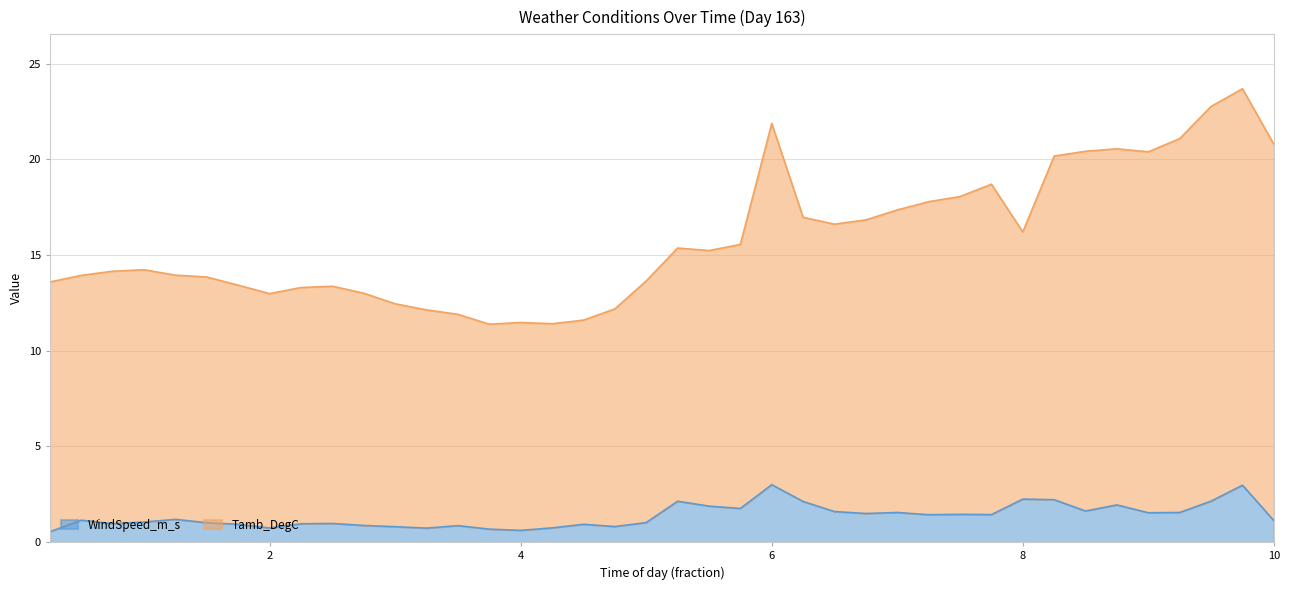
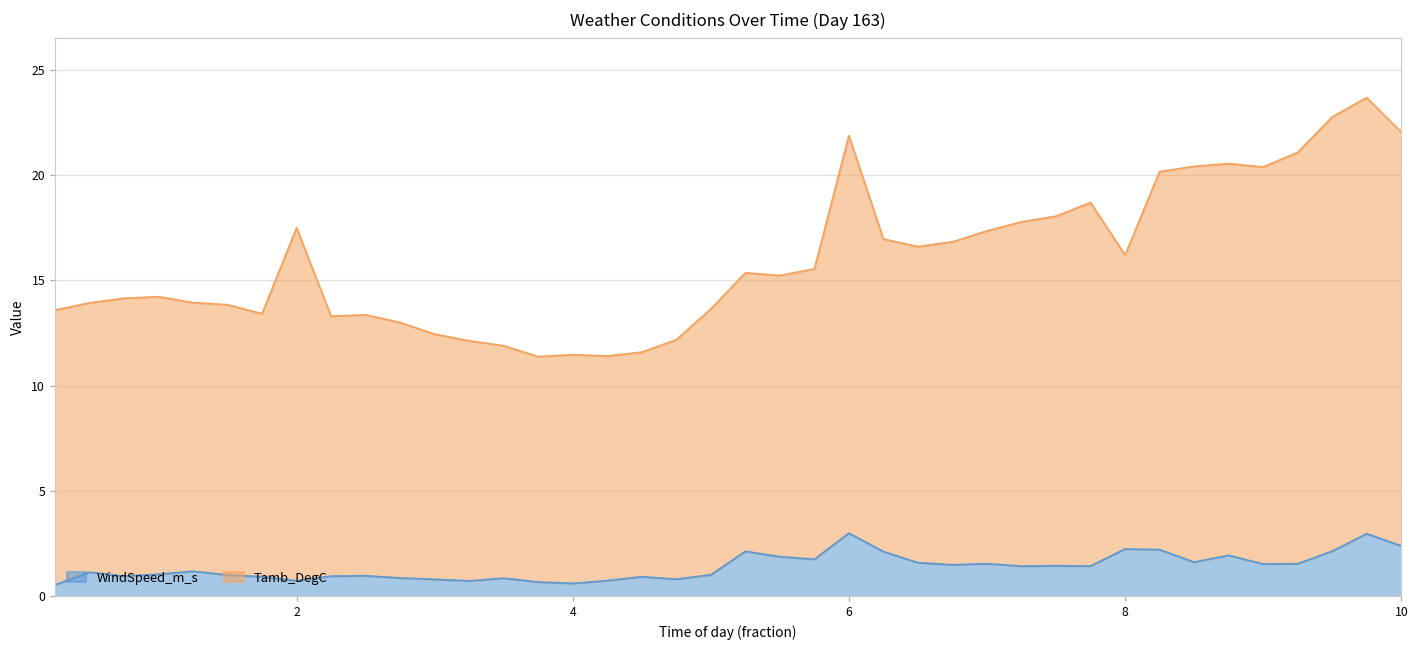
  {
    "WindSpeed_m_s": {
      "2": 0.7,
      "4": 0.6,
      "6": 3.0,
      "8": 2.2,
-     "10": 1.1
+     "10": 2.4
    },
    "Tamb_DegC": {
-     "2": 12.2,
+     "2": 16.8,
      "4": 10.9,
      "6": 18.9,
      "8": 14.0,
      "10": 19.7
    }
  }
